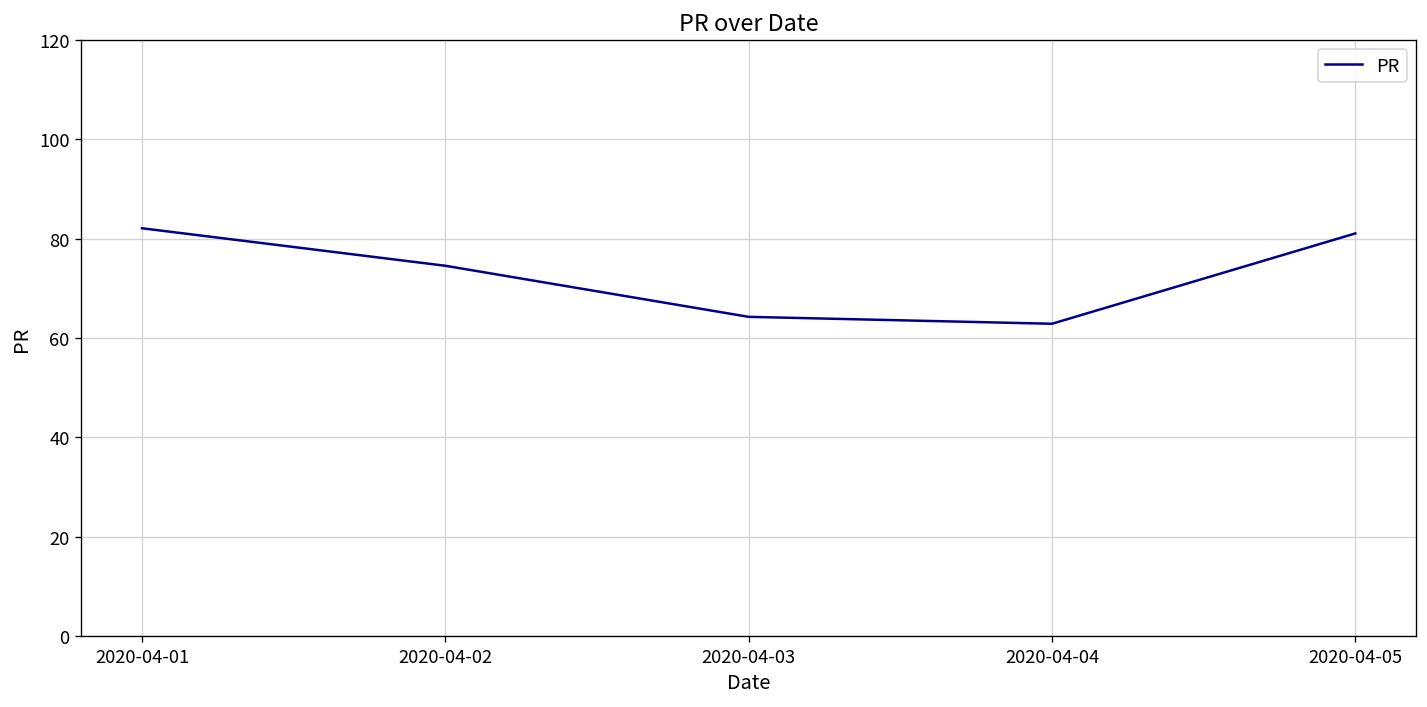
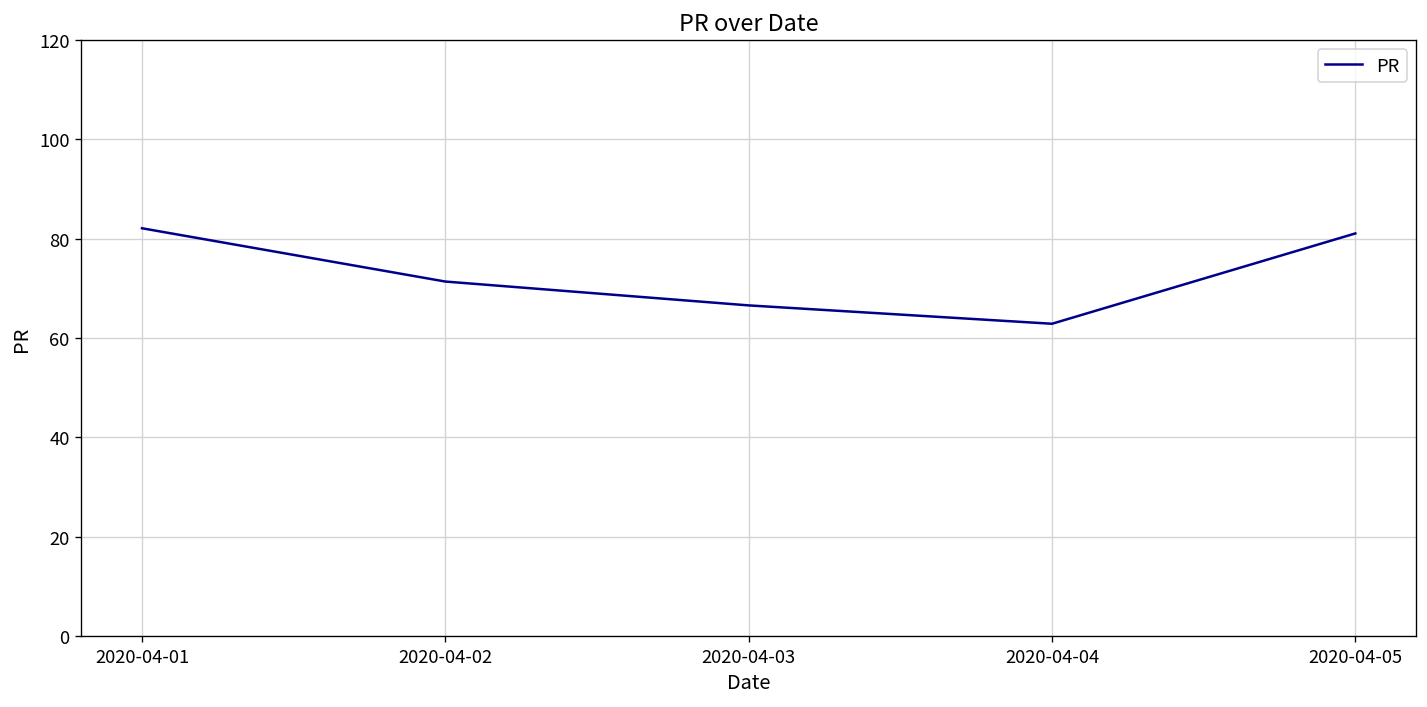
  {
    "2020-04-01": 82,
-   "2020-04-02": 75,
-   "2020-04-03": 64,
+   "2020-04-02": 71,
+   "2020-04-03": 67,
    "2020-04-04": 63,
    "2020-04-05": 81
  }
